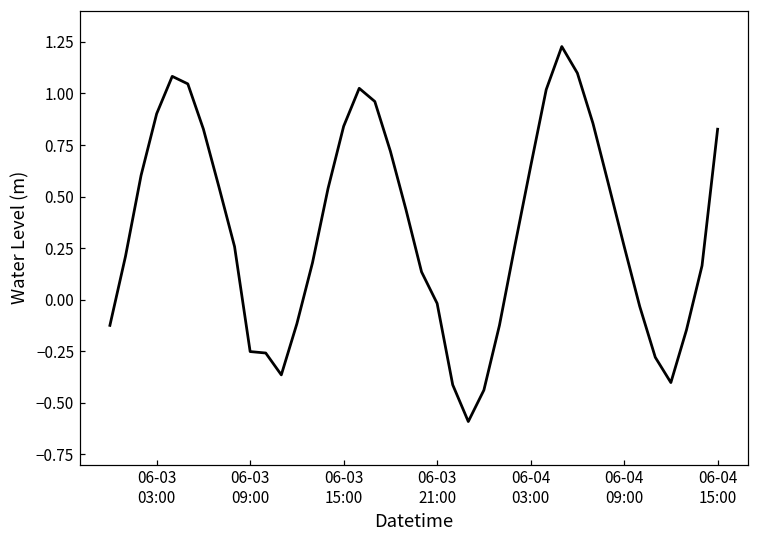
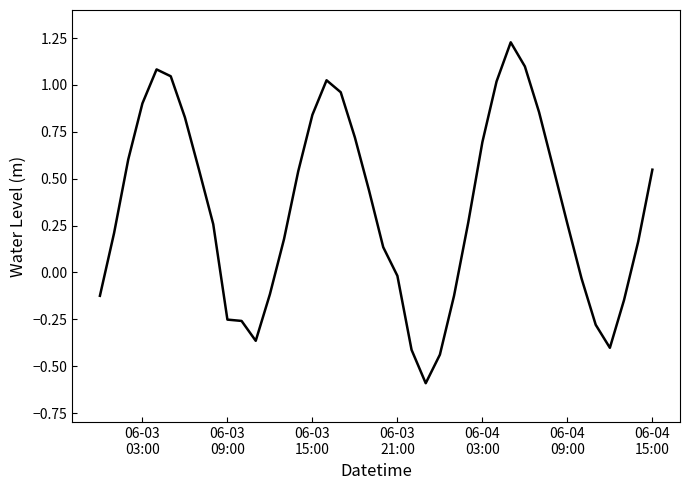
  {
    "06-03 03:00": 0.90,
    "06-03 09:00": -0.25,
    "06-03 15:00": 0.84,
    "06-03 21:00": -0.02,
-   "06-04 03:00": 0.65,
+   "06-04 03:00": 0.70,
    "06-04 09:00": 0.26,
-   "06-04 15:00": 0.83
+   "06-04 15:00": 0.55
  }
